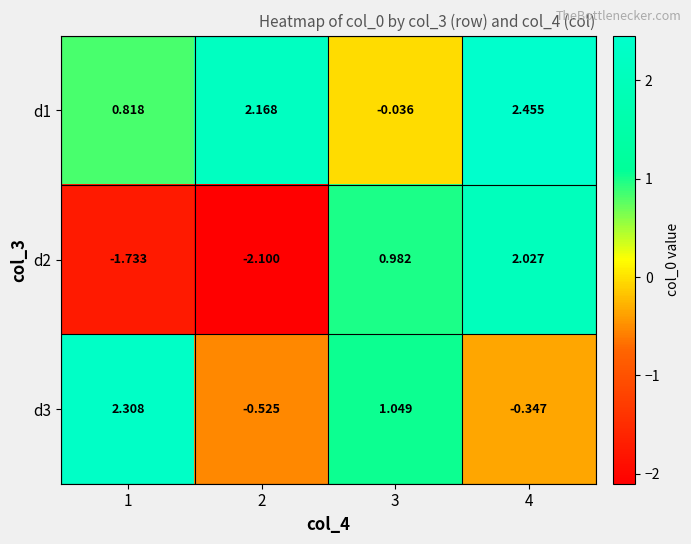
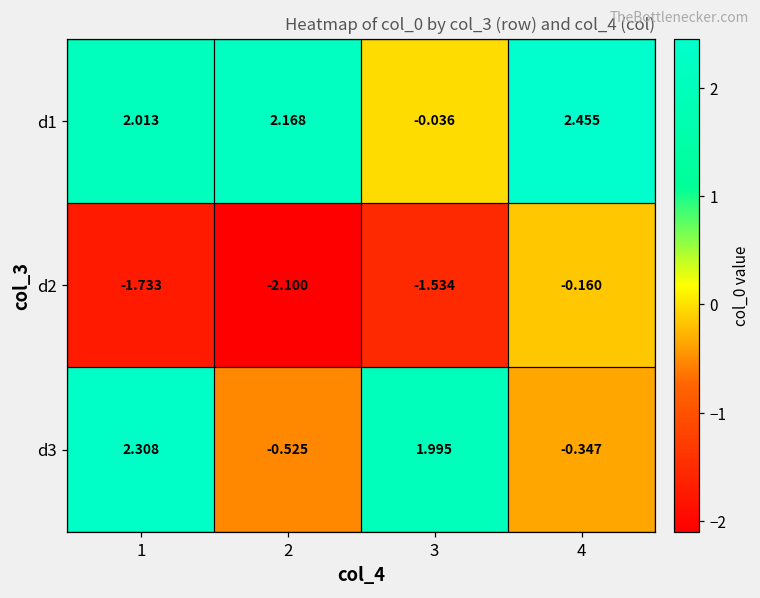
  {
    "d1": {
-     "1": 0.818,
+     "1": 2.013,
      "2": 2.168,
      "3": -0.036,
      "4": 2.455
    },
    "d2": {
      "1": -1.733,
      "2": -2.100,
-     "3": 0.982,
-     "4": 2.027
+     "3": -1.534,
+     "4": -0.160
    },
    "d3": {
      "1": 2.308,
      "2": -0.525,
-     "3": 1.049,
+     "3": 1.995,
      "4": -0.347
    }
  }
